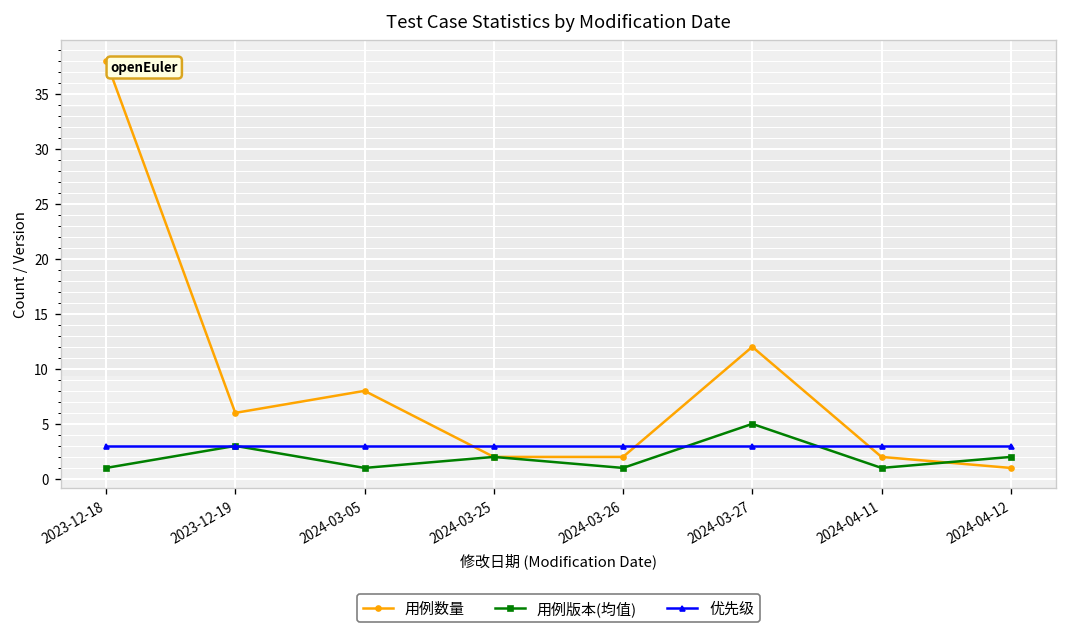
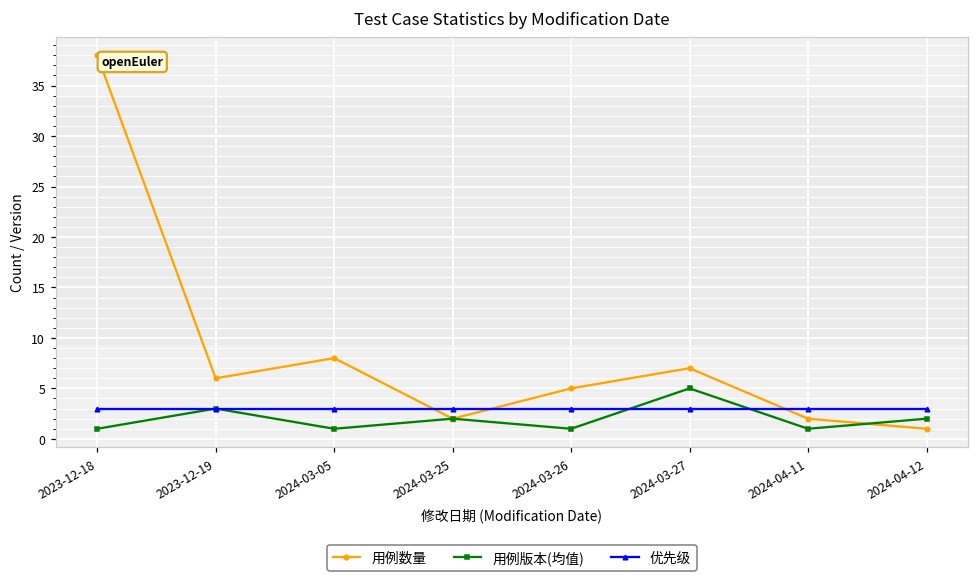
  {
    "用例数量": {
      "2023-12-18": 38,
      "2023-12-19": 6,
      "2024-03-05": 8,
-     "2024-03-26": 2,
-     "2024-03-27": 12,
+     "2024-03-26": 5,
+     "2024-03-27": 7,
      "2024-04-11": 2,
      "2024-04-12": 1
    },
    "用例版本(均值)": {
      "2023-12-18": 1,
      "2024-03-05": 1,
      "2024-03-26": 1,
      "2024-03-27": 5,
      "2024-04-11": 1,
      "2024-04-12": 2
    },
    "优先级": {
      "2023-12-18": 3,
      "2024-03-05": 3,
      "2024-03-25": 3,
      "2024-03-26": 3,
      "2024-03-27": 3,
      "2024-04-11": 3,
      "2024-04-12": 3
    }
  }
